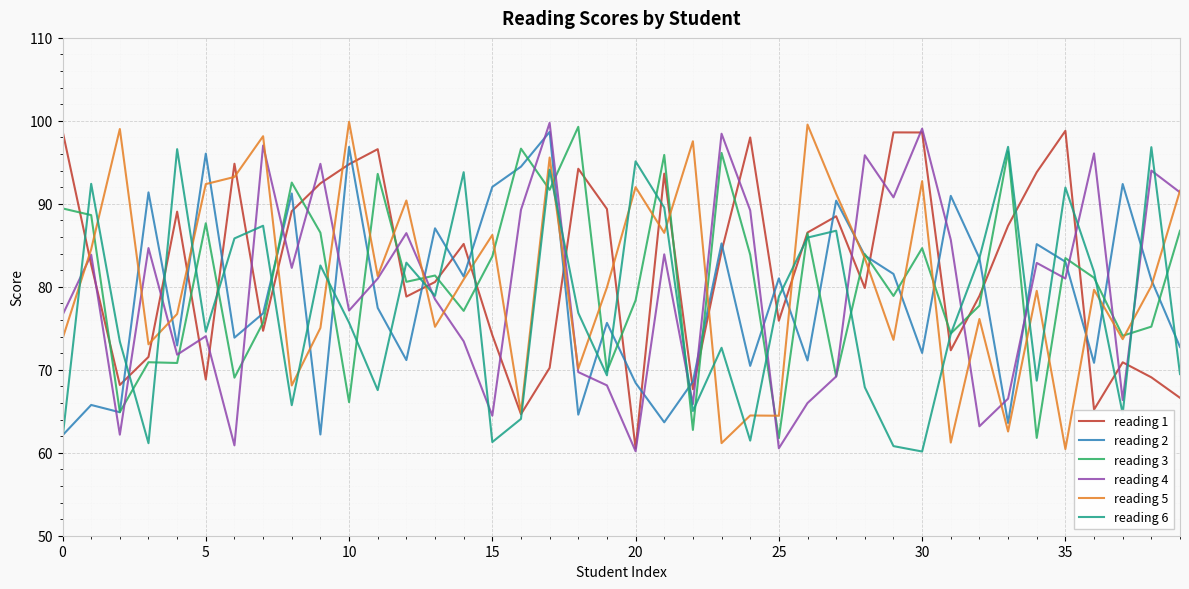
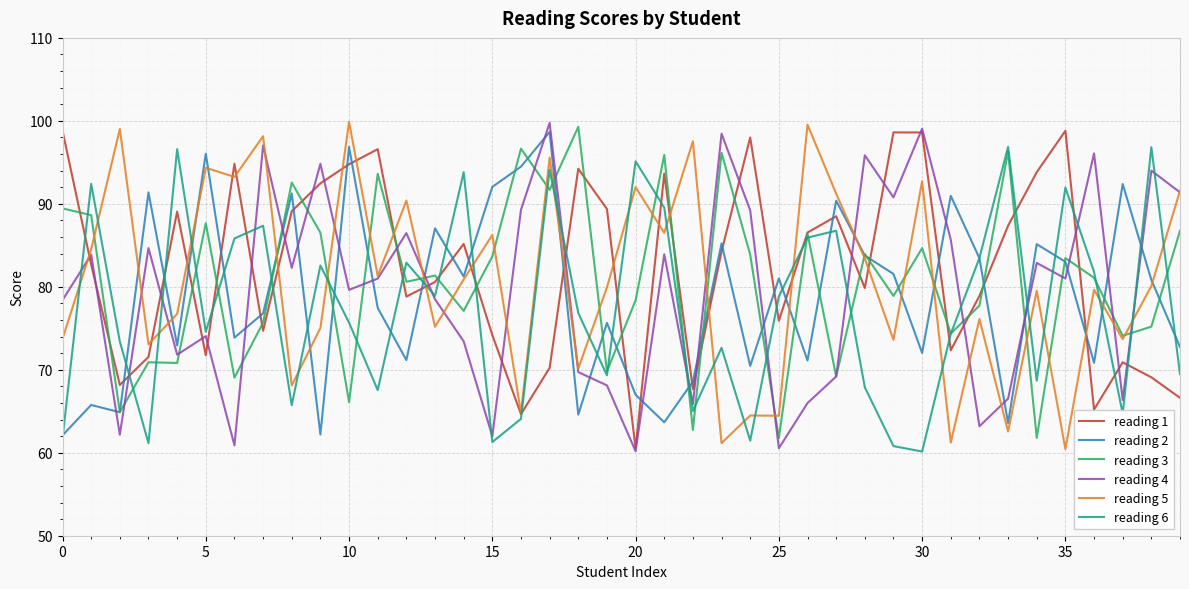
  {
    "reading 1": {
      "0": 99,
-     "5": 69,
+     "5": 72,
      "10": 95,
      "15": 74,
      "20": 61,
      "25": 76,
      "30": 99,
      "35": 99
    },
    "reading 2": {
      "0": 62,
      "5": 96,
      "10": 97,
      "15": 92,
-     "20": 68,
+     "20": 67,
      "25": 81,
      "30": 72,
      "35": 83
    },
    "reading 4": {
-     "0": 77,
+     "0": 78,
      "5": 74,
-     "10": 77,
-     "15": 64,
+     "10": 80,
+     "15": 62,
      "20": 60,
      "25": 61,
      "30": 99,
      "35": 81
    },
    "reading 5": {
      "0": 74,
-     "5": 92,
+     "5": 94,
      "10": 100,
      "15": 86,
      "20": 92,
      "25": 64,
      "30": 93,
      "35": 60
    }
  }
